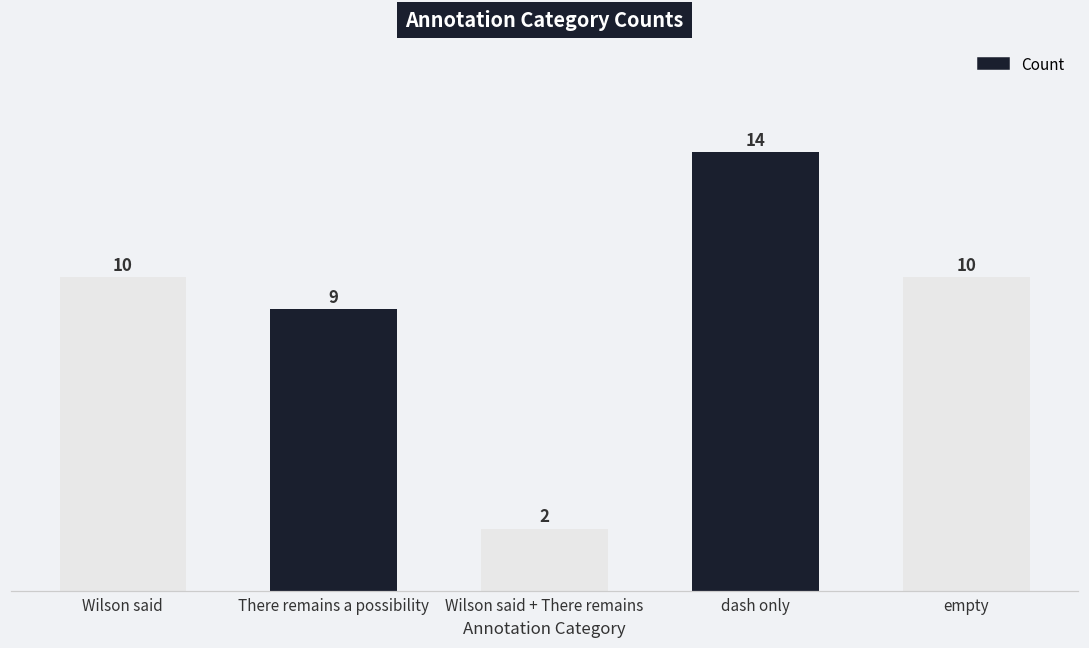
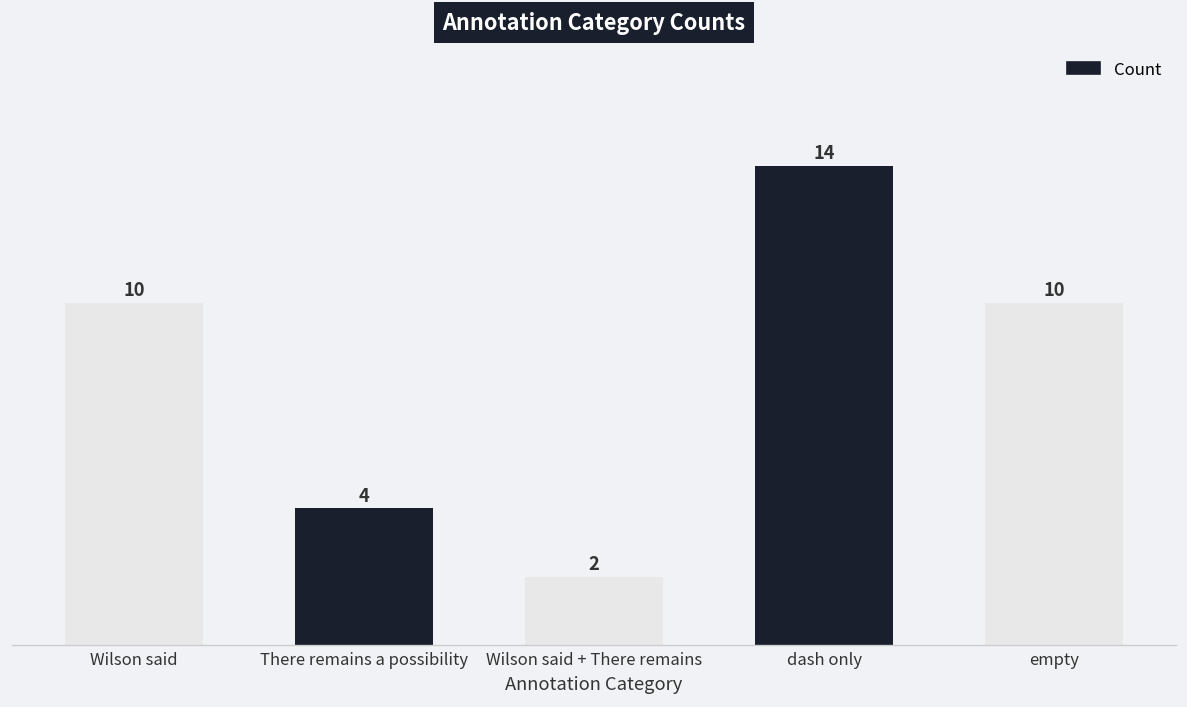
  {
    "Wilson said": 10,
-   "There remains a possibility": 9,
+   "There remains a possibility": 4,
    "Wilson said + There remains": 2,
    "dash only": 14,
    "empty": 10
  }
